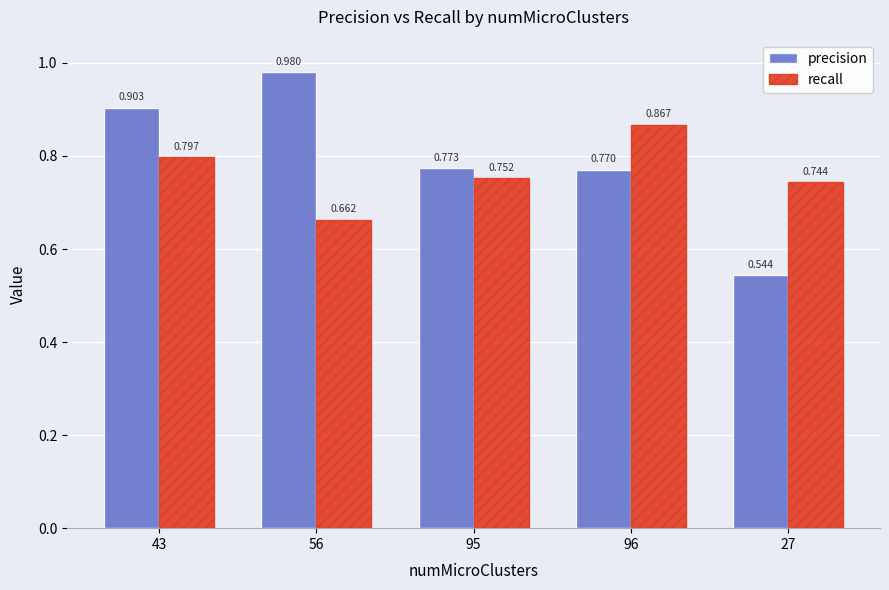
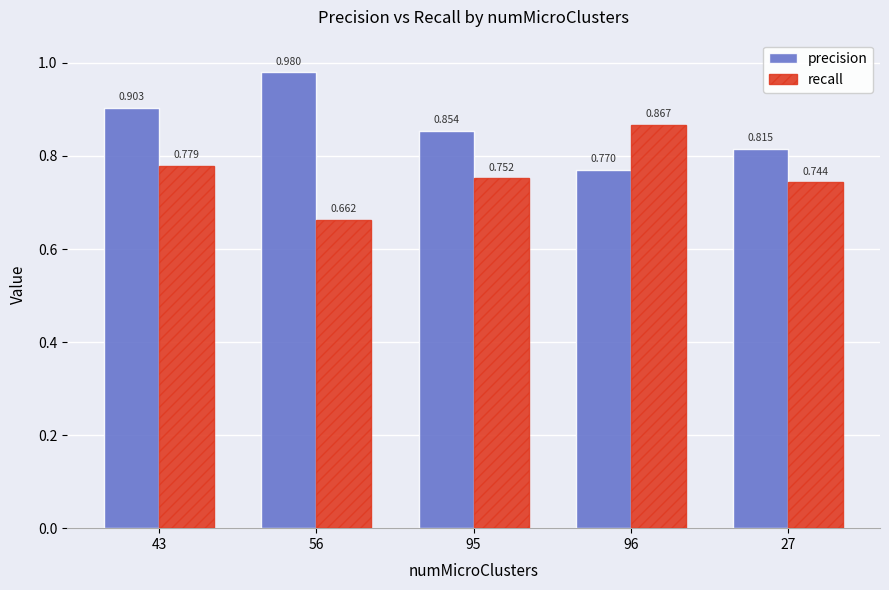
  {
    "precision": {
      "43": 0.903,
      "56": 0.980,
-     "95": 0.773,
+     "95": 0.854,
      "96": 0.770,
-     "27": 0.544
+     "27": 0.815
    },
    "recall": {
-     "43": 0.797,
+     "43": 0.779,
      "56": 0.662,
      "95": 0.752,
      "96": 0.867,
      "27": 0.744
    }
  }
